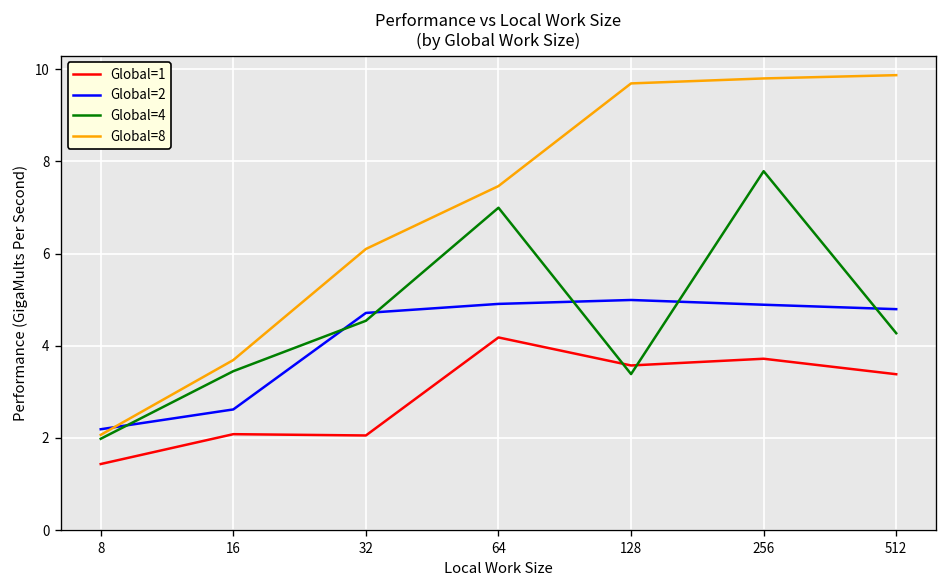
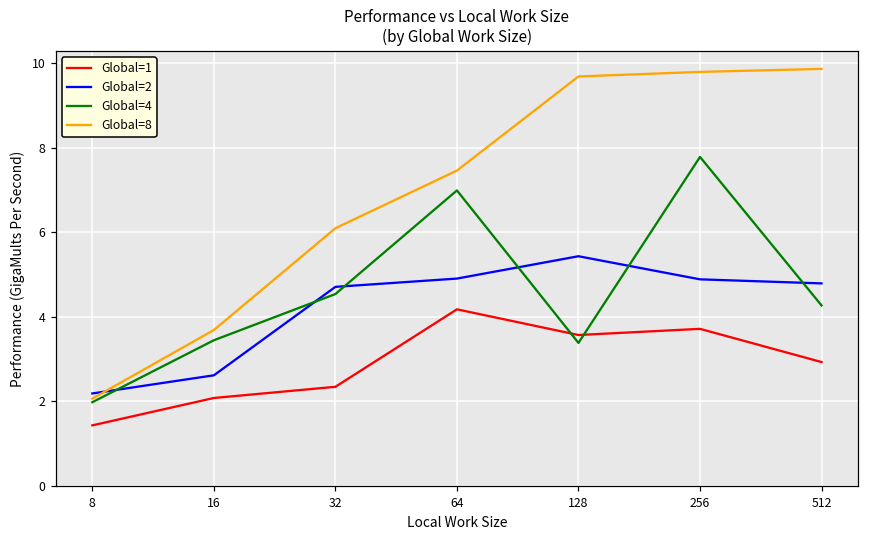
  {
    "Global=1": {
      "8": 1.4,
      "16": 2.1,
-     "32": 2.1,
+     "32": 2.3,
      "64": 4.2,
      "128": 3.6,
      "256": 3.7,
-     "512": 3.4
+     "512": 2.9
    },
    "Global=2": {
      "8": 2.2,
      "16": 2.6,
      "32": 4.7,
      "64": 4.9,
-     "128": 5.0,
+     "128": 5.4,
      "256": 4.9,
      "512": 4.8
    },
    "Global=4": {
      "8": 2.0,
      "16": 3.4,
      "32": 4.5,
      "64": 7.0,
      "128": 3.4,
      "256": 7.8,
      "512": 4.3
    },
    "Global=8": {
      "8": 2.1,
      "16": 3.7,
      "32": 6.1,
      "64": 7.5,
      "128": 9.7,
      "256": 9.8,
      "512": 9.9
    }
  }
